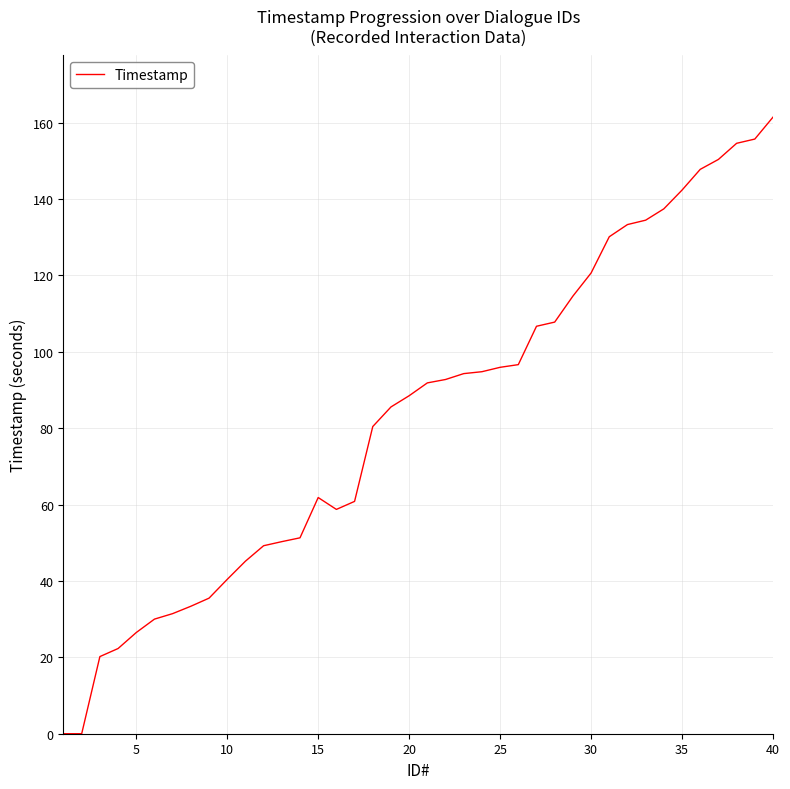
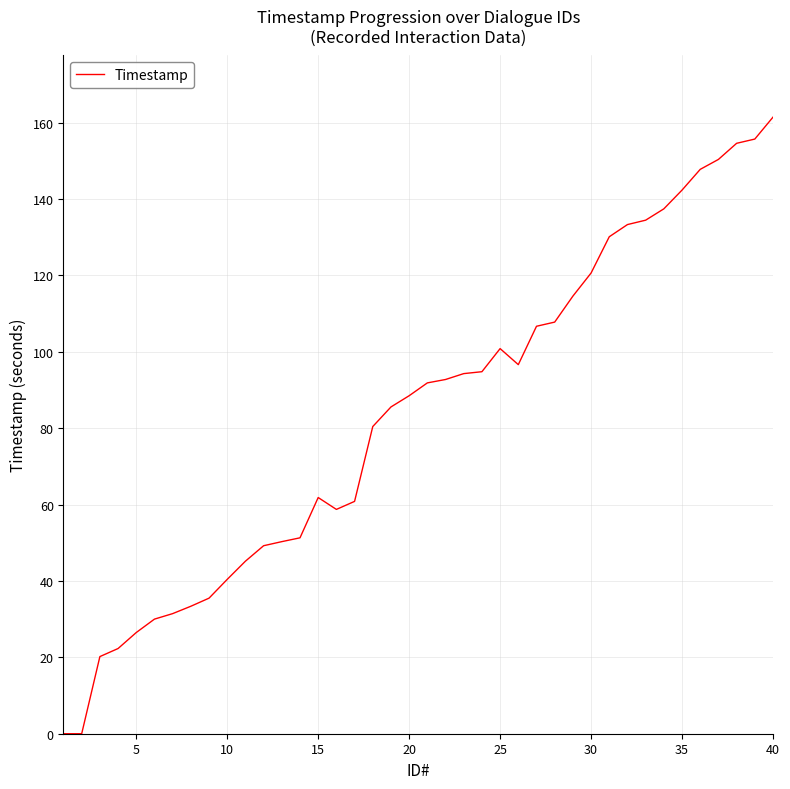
  {
    "5": 27,
    "10": 40,
    "15": 62,
    "20": 89,
-   "25": 96,
+   "25": 101,
    "30": 121,
    "35": 142,
    "40": 161
  }
